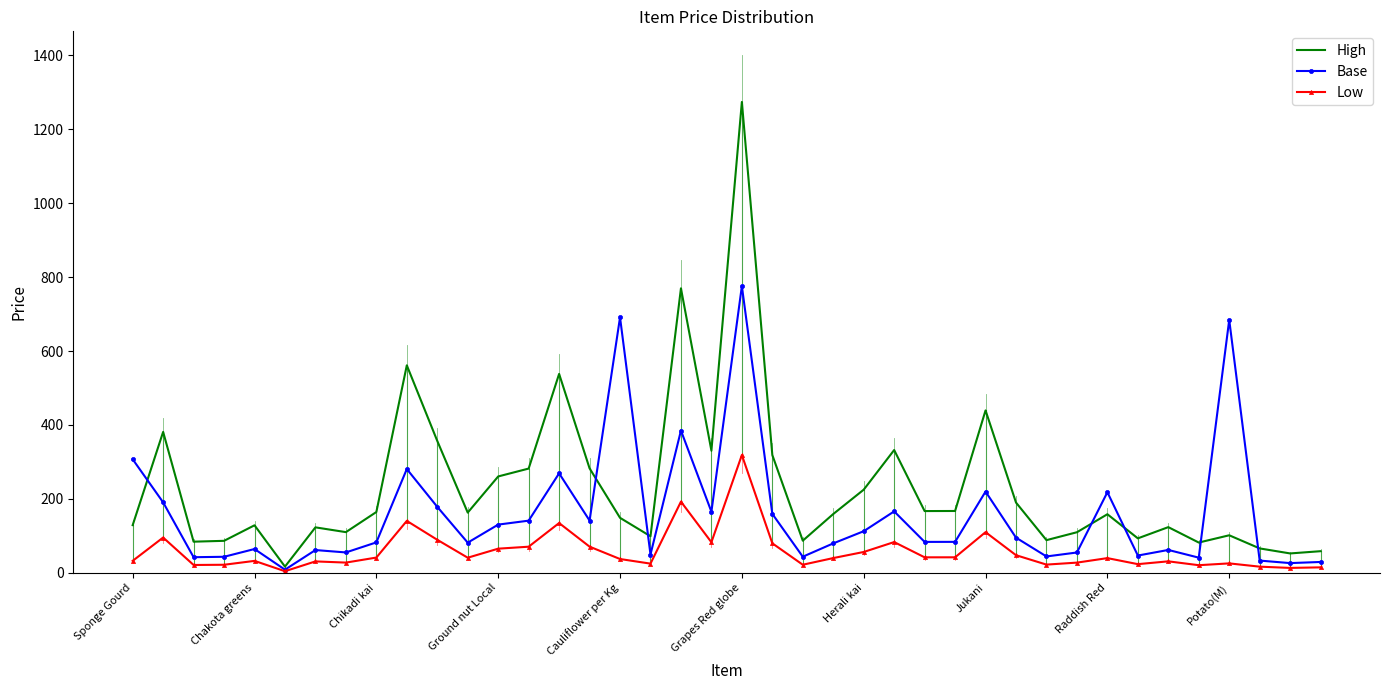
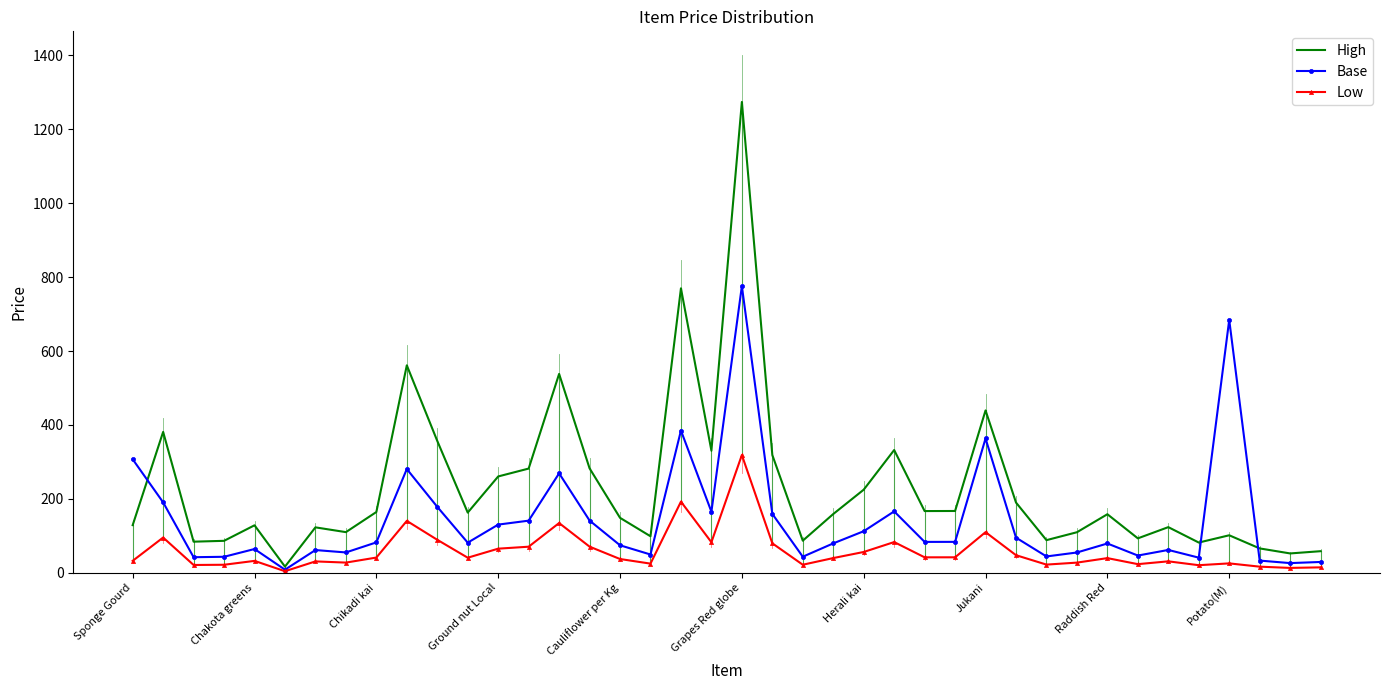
  {
    "Base": {
      "Sponge Gourd": 310,
      "Chakota greens": 60,
      "Chikadi kai": 80,
      "Ground nut Local": 130,
-     "Cauliflower per Kg": 690,
+     "Cauliflower per Kg": 70,
      "Grapes Red globe": 780,
      "Herali kai": 110,
-     "Jukani": 220,
-     "Raddish Red": 220,
+     "Jukani": 360,
+     "Raddish Red": 80,
      "Potato(M)": 680
    }
  }
